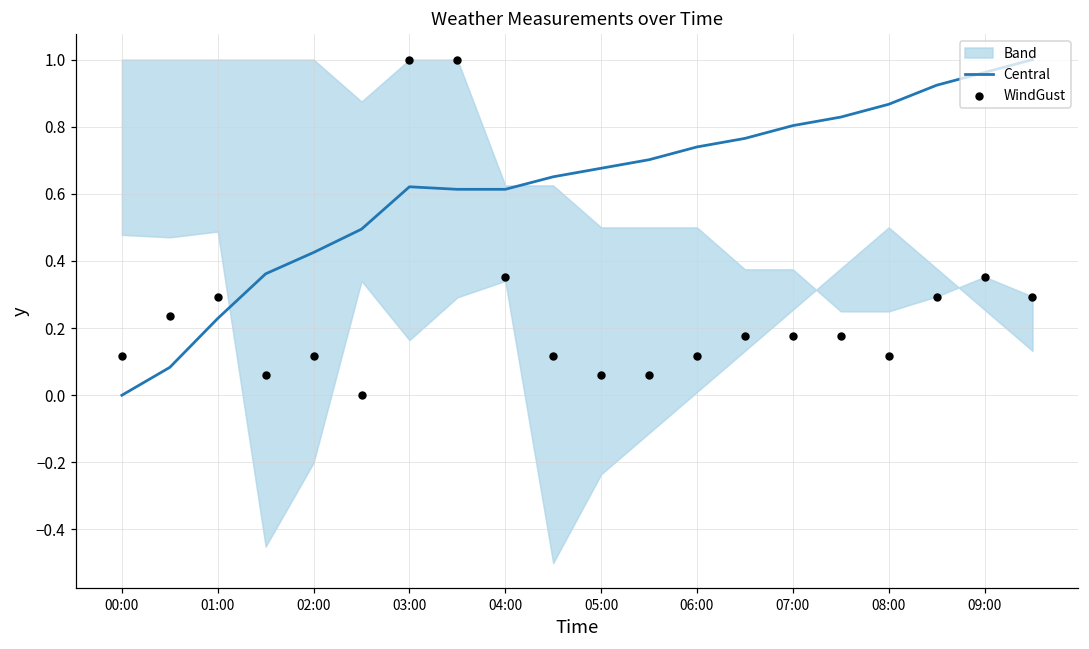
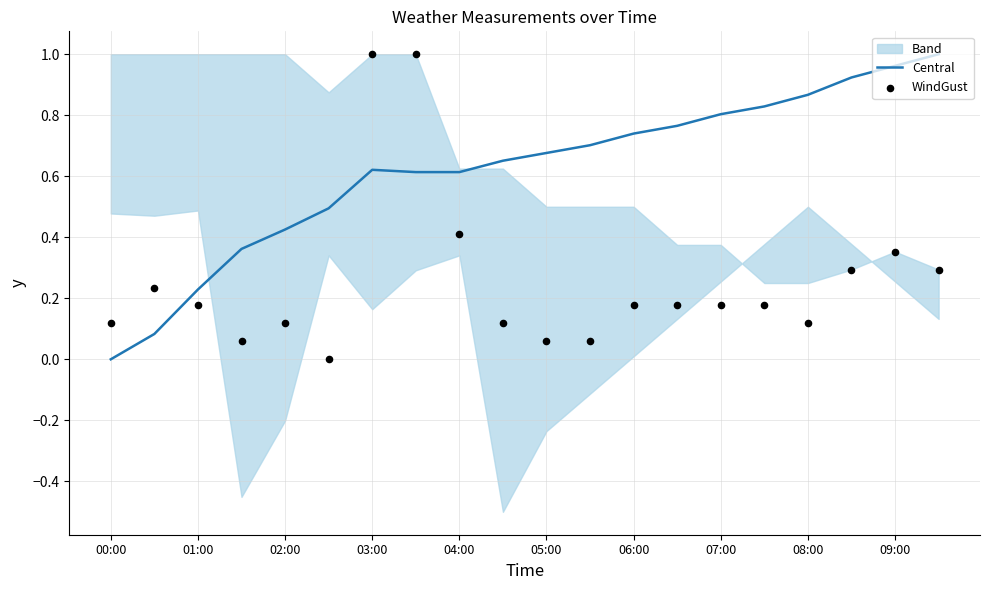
  {
    "Central": {
      "00:00": 0.00,
      "01:00": 0.23,
      "02:00": 0.43,
      "03:00": 0.62,
      "04:00": 0.61,
      "05:00": 0.68,
      "06:00": 0.74,
      "07:00": 0.80,
      "08:00": 0.87
    },
    "WindGust": {
-     "01:00": 0.29,
-     "04:00": 0.35,
-     "06:00": 0.12
+     "01:00": 0.18,
+     "04:00": 0.41,
+     "06:00": 0.18
    }
  }
